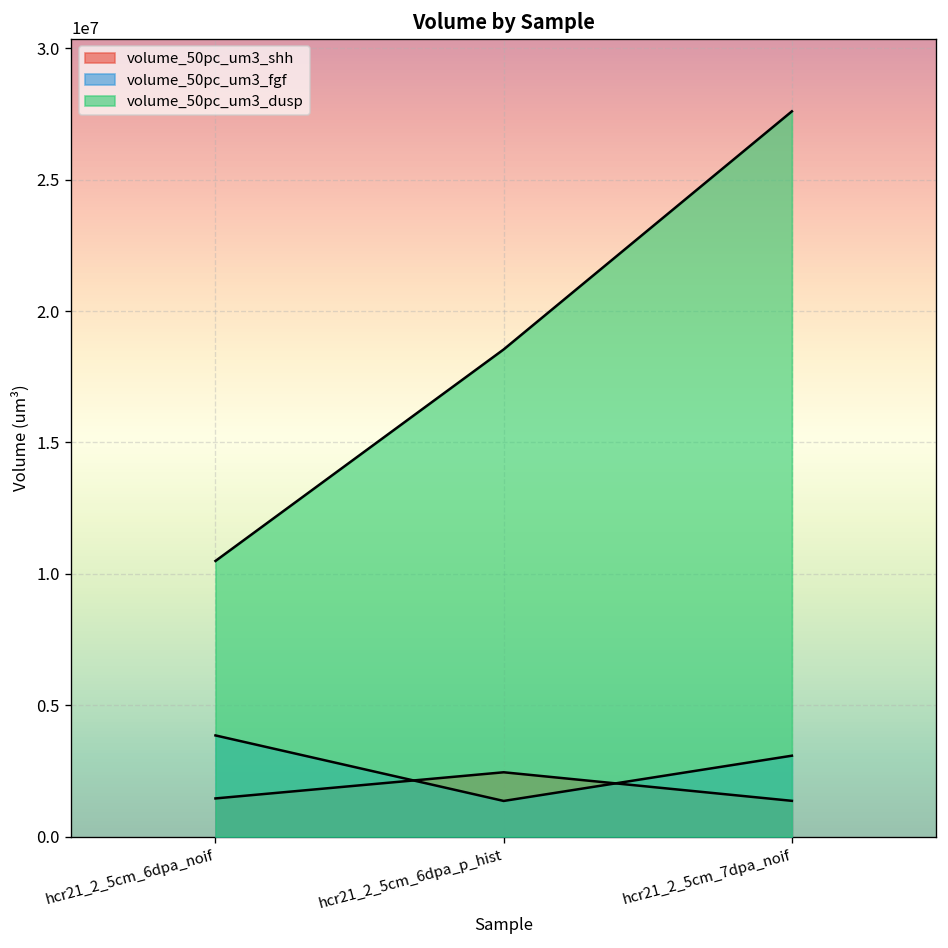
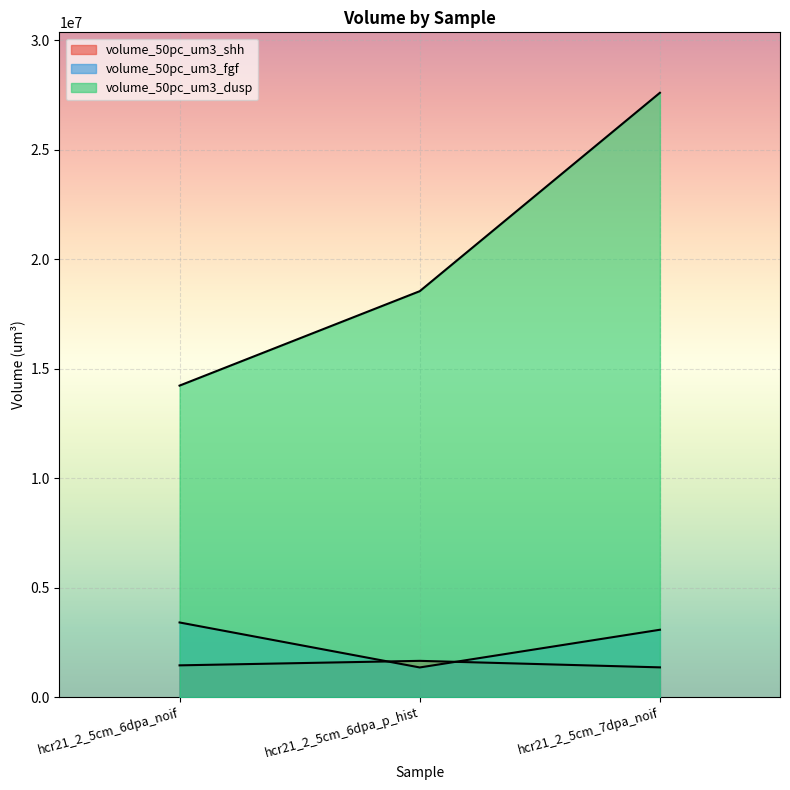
  {
    "volume_50pc_um3_shh": {
      "hcr21_2_5cm_6dpa_noif": 1500000,
-     "hcr21_2_5cm_6dpa_p_hist": 2400000,
+     "hcr21_2_5cm_6dpa_p_hist": 1700000,
      "hcr21_2_5cm_7dpa_noif": 1400000
    },
    "volume_50pc_um3_fgf": {
-     "hcr21_2_5cm_6dpa_noif": 3800000,
+     "hcr21_2_5cm_6dpa_noif": 3400000,
      "hcr21_2_5cm_6dpa_p_hist": 1400000,
      "hcr21_2_5cm_7dpa_noif": 3100000
    },
    "volume_50pc_um3_dusp": {
-     "hcr21_2_5cm_6dpa_noif": 10500000,
+     "hcr21_2_5cm_6dpa_noif": 14200000,
      "hcr21_2_5cm_6dpa_p_hist": 18500000,
      "hcr21_2_5cm_7dpa_noif": 27600000
    }
  }
